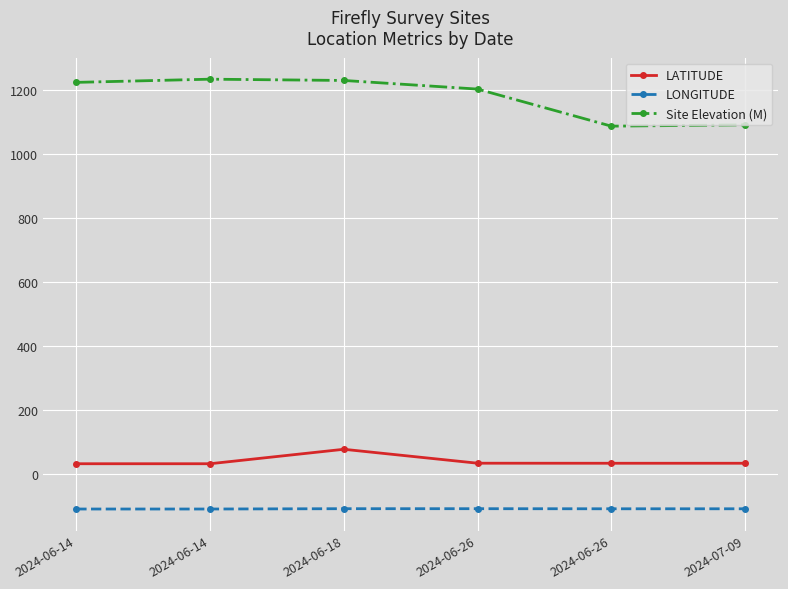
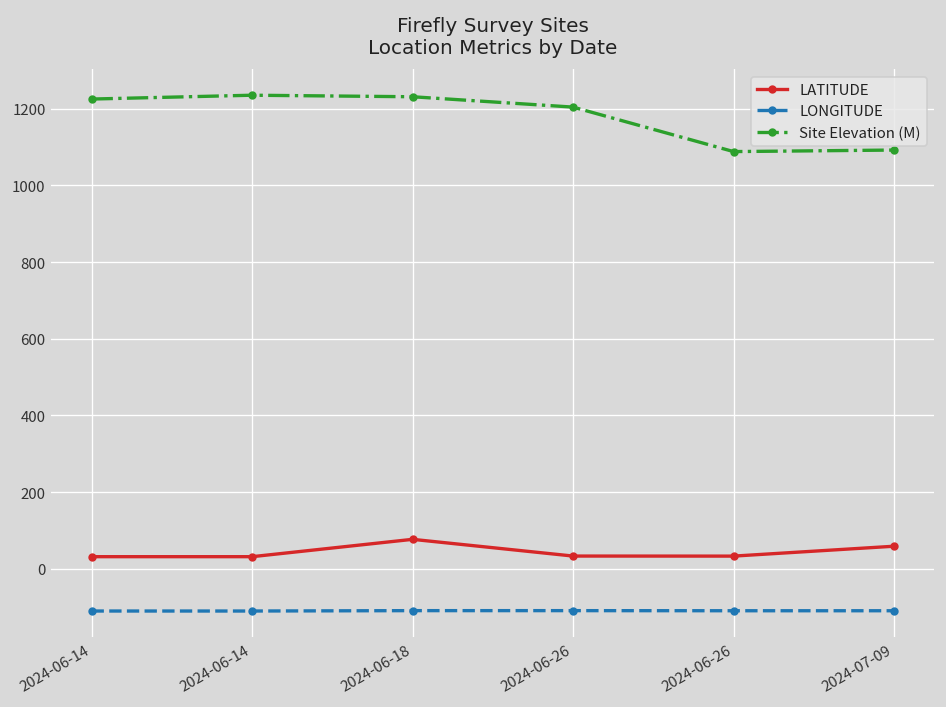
  {
    "LATITUDE": {
      "2024-06-18": 80,
-     "2024-07-09": 30
+     "2024-07-09": 60
    },
    "LONGITUDE": {
      "2024-06-18": -110,
      "2024-07-09": -110
    },
    "Site Elevation (M)": {
      "2024-06-18": 1230
    }
  }
